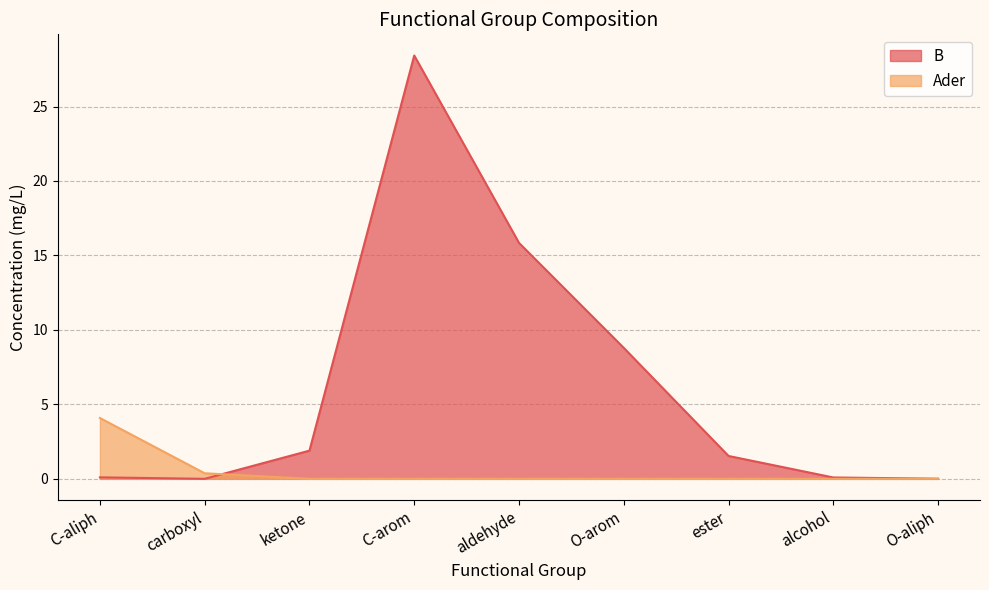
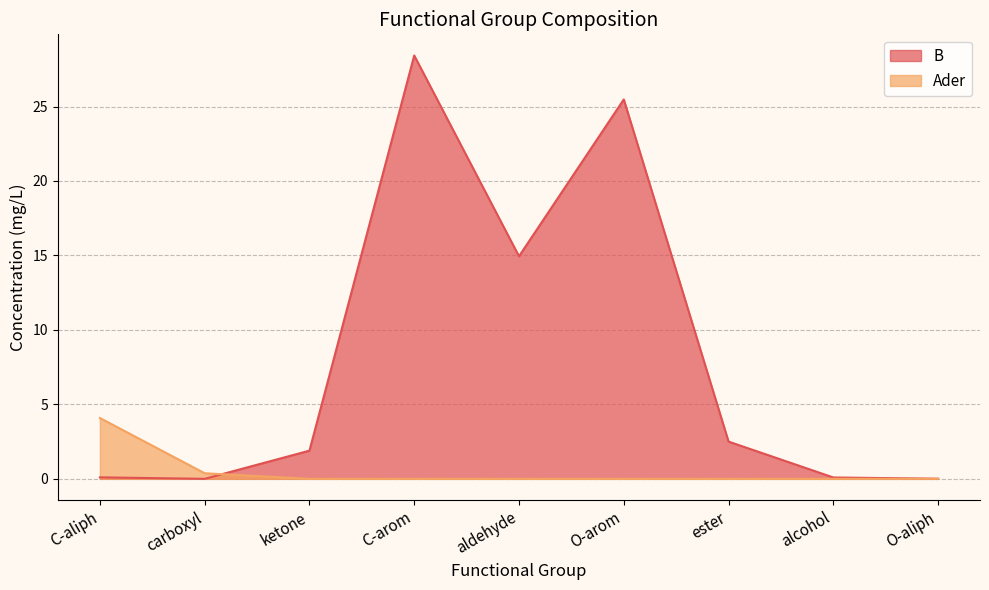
  {
    "B": {
      "C-aliph": 0.1,
      "carboxyl": 0.0,
      "ketone": 1.9,
      "C-arom": 28.4,
-     "aldehyde": 15.8,
-     "O-arom": 8.8,
-     "ester": 1.5
+     "aldehyde": 14.9,
+     "O-arom": 25.5,
+     "ester": 2.5
    },
    "Ader": {
      "C-aliph": 4.1,
      "carboxyl": 0.4,
      "ketone": 0.0,
      "C-arom": 0.0,
      "aldehyde": 0.0,
      "O-arom": 0.0,
      "ester": 0.0
    }
  }
